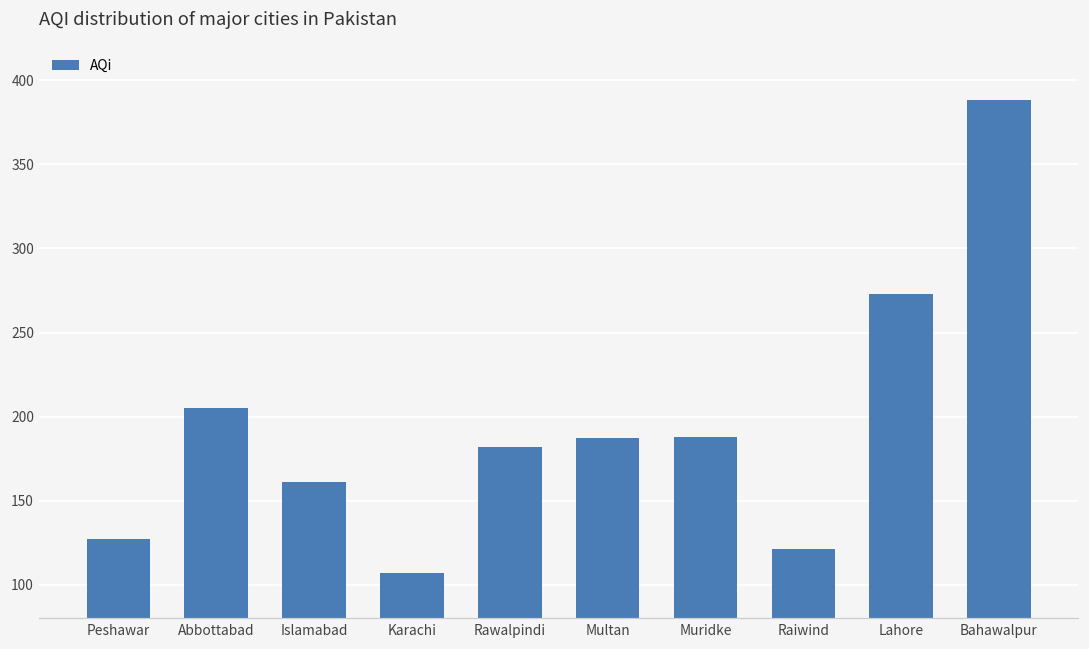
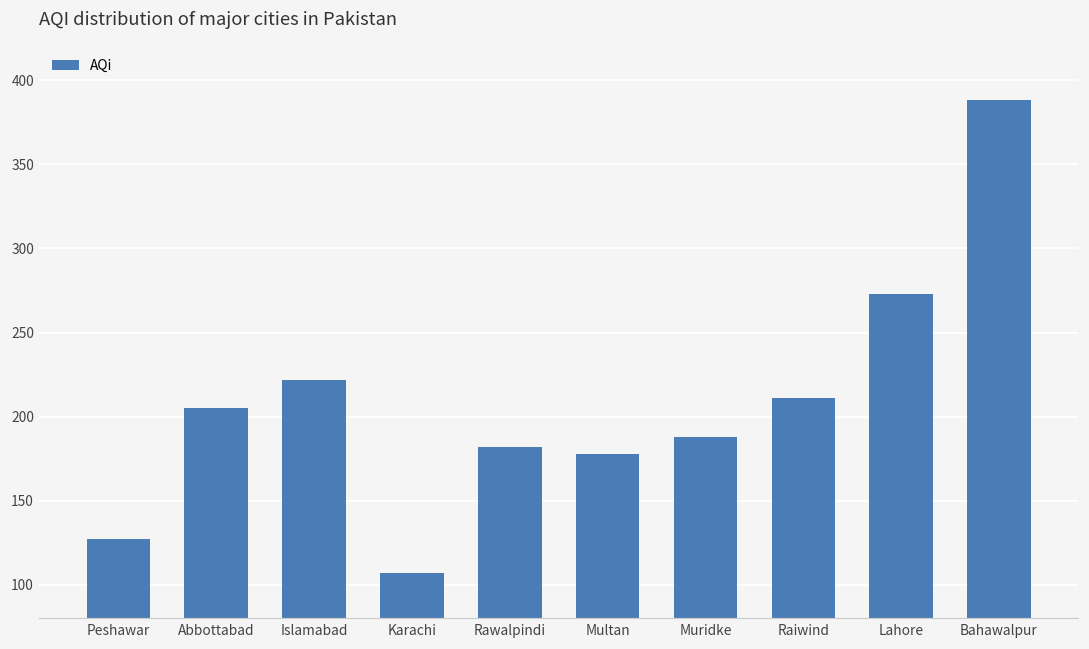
  {
    "Peshawar": 127,
    "Abbottabad": 205,
-   "Islamabad": 161,
+   "Islamabad": 222,
    "Karachi": 107,
    "Rawalpindi": 182,
-   "Multan": 187,
+   "Multan": 178,
    "Muridke": 188,
-   "Raiwind": 121,
+   "Raiwind": 211,
    "Lahore": 273,
    "Bahawalpur": 388
  }
